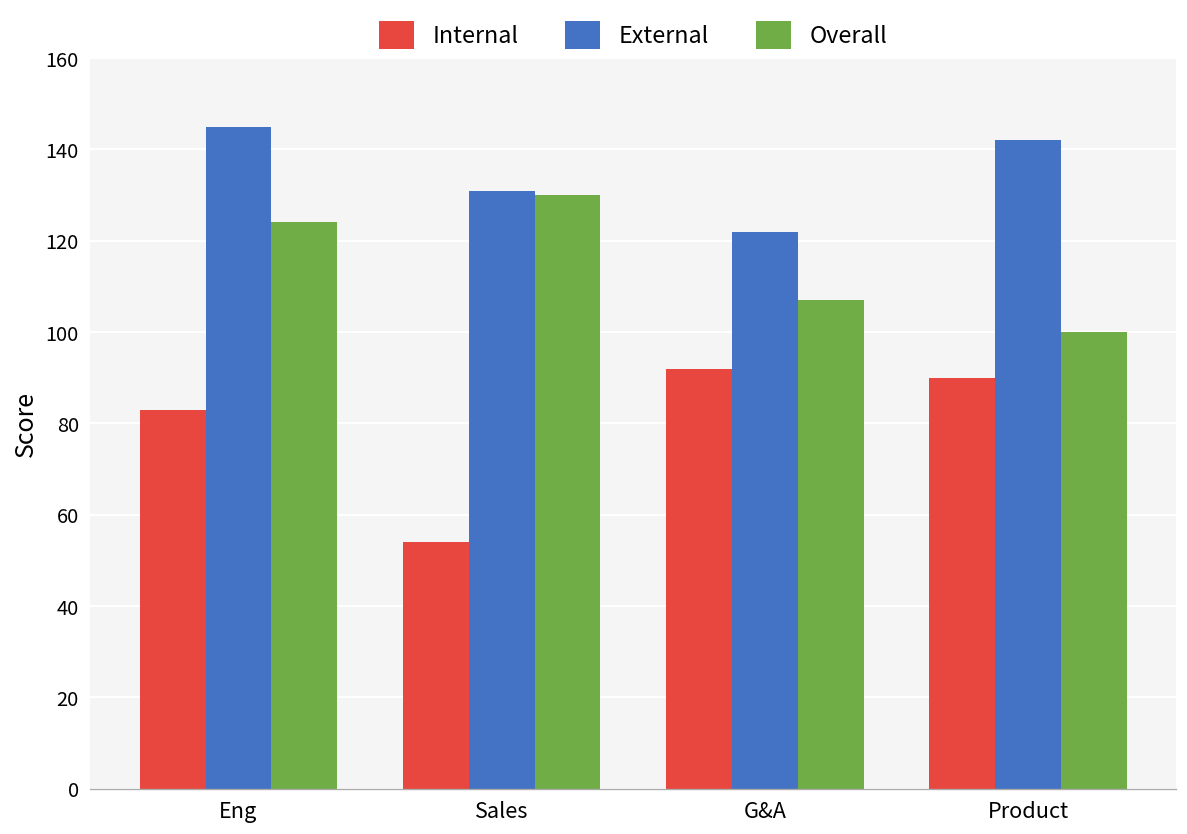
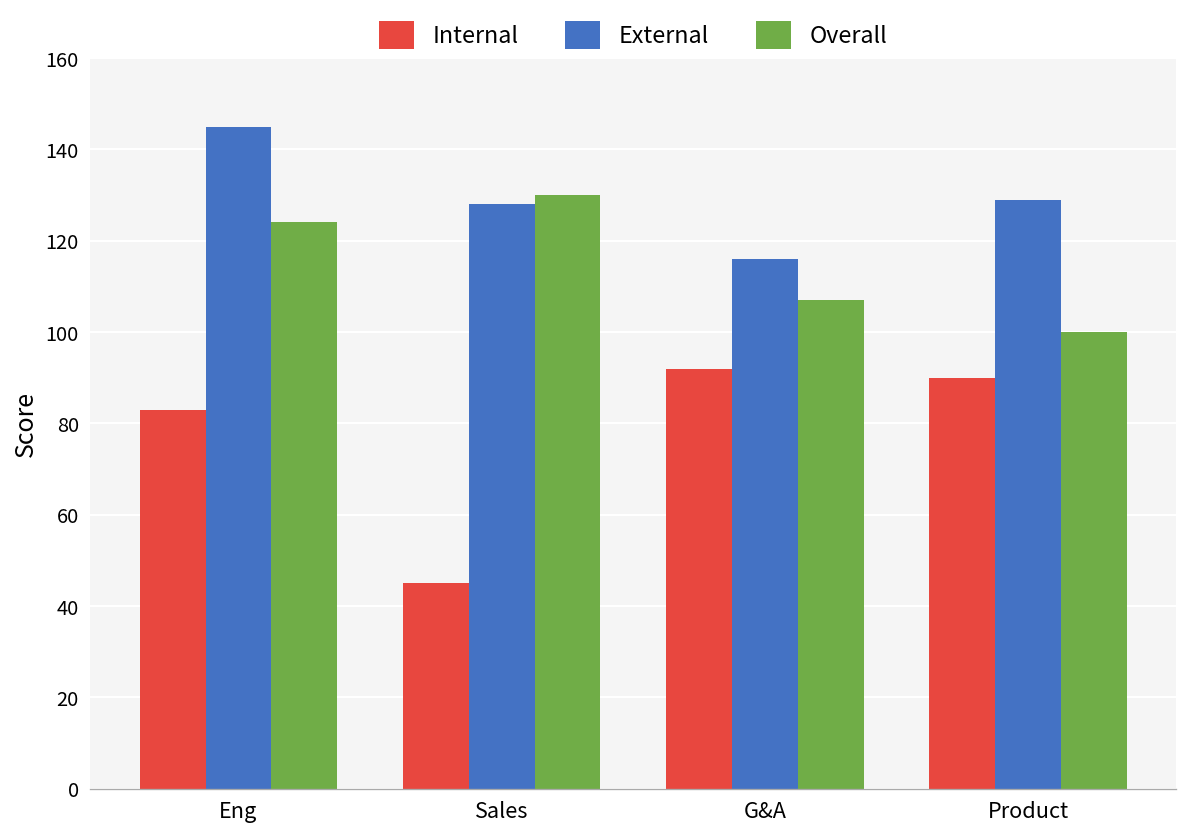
  {
    "Internal": {
      "Eng": 83,
-     "Sales": 54,
+     "Sales": 45,
      "G&A": 92,
      "Product": 90
    },
    "External": {
      "Eng": 145,
-     "Sales": 131,
-     "G&A": 122,
-     "Product": 142
+     "Sales": 128,
+     "G&A": 116,
+     "Product": 129
    },
    "Overall": {
      "Eng": 124,
      "Sales": 130,
      "G&A": 107,
      "Product": 100
    }
  }
